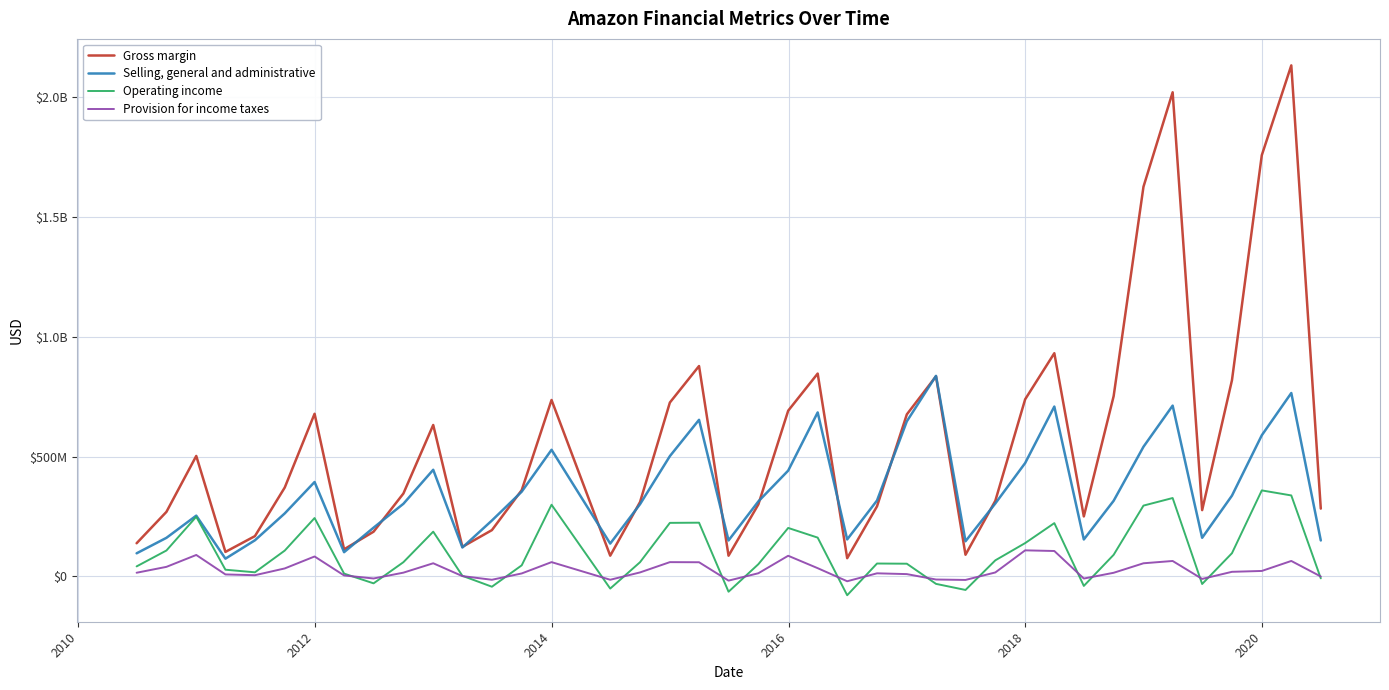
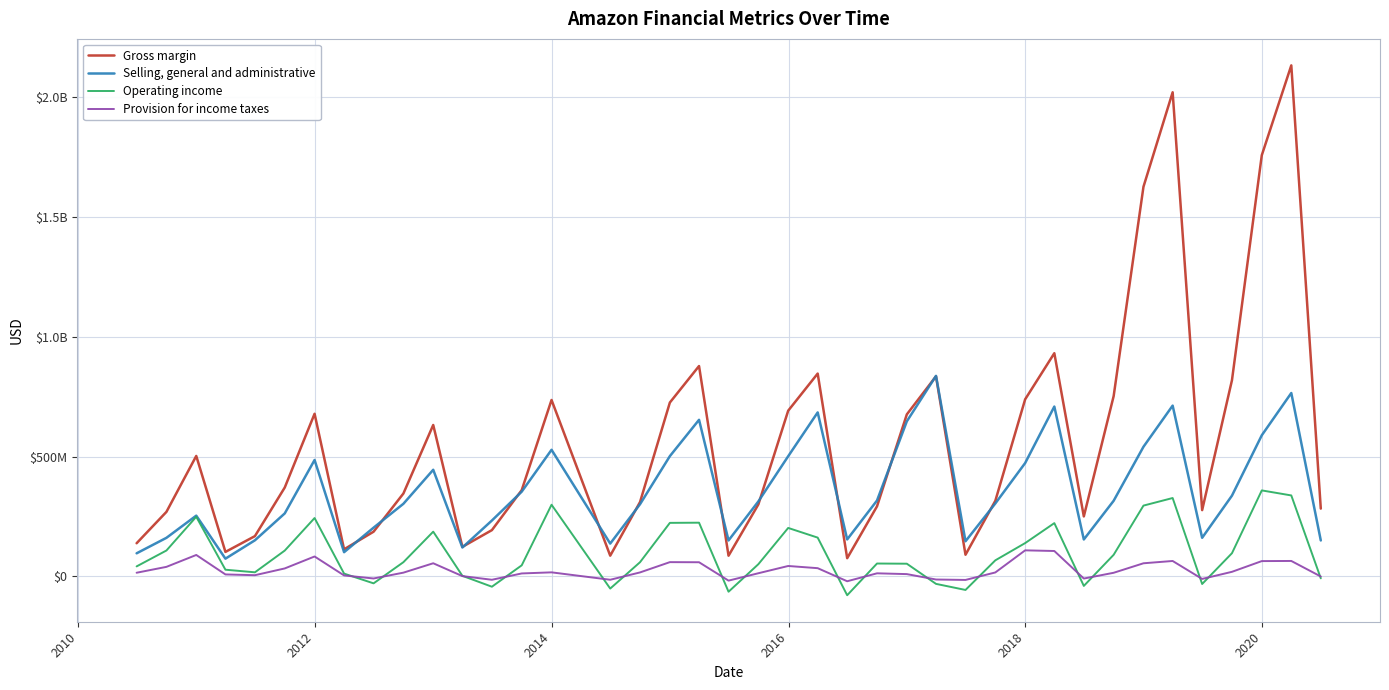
  {
    "Gross margin": {
      "2012": "$680000000",
      "2014": "$740000000",
      "2016": "$690000000",
      "2018": "$740000000",
      "2020": "$1760000000"
    },
    "Selling, general and administrative": {
-     "2012": "$390000000",
+     "2012": "$490000000",
      "2014": "$530000000",
-     "2016": "$440000000",
+     "2016": "$500000000",
      "2018": "$470000000",
      "2020": "$590000000"
    },
    "Operating income": {
      "2012": "$240000000",
      "2014": "$300000000",
      "2016": "$200000000",
      "2018": "$140000000",
      "2020": "$360000000"
    },
    "Provision for income taxes": {
      "2012": "$80000000",
-     "2014": "$60000000",
-     "2016": "$90000000",
+     "2014": "$20000000",
+     "2016": "$40000000",
      "2018": "$110000000",
-     "2020": "$20000000"
+     "2020": "$60000000"
    }
  }
